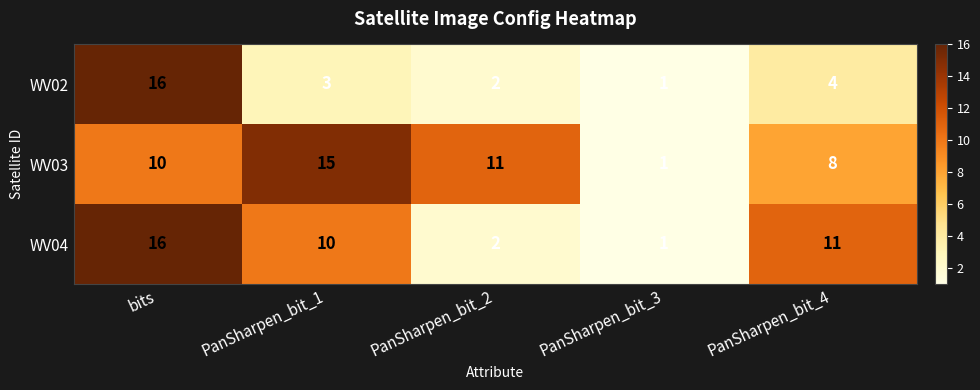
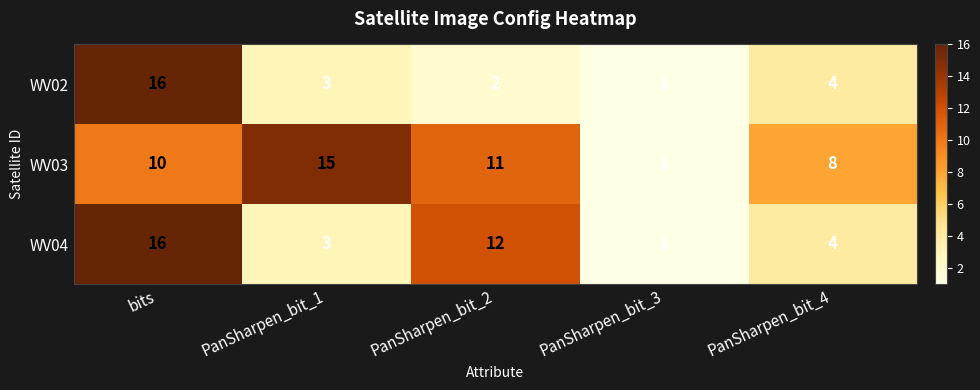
  {
    "WV02": {
      "bits": 16,
      "PanSharpen_bit_1": 3,
      "PanSharpen_bit_2": 2,
      "PanSharpen_bit_4": 4
    },
    "WV03": {
      "bits": 10,
      "PanSharpen_bit_1": 15,
      "PanSharpen_bit_2": 11,
      "PanSharpen_bit_4": 8
    },
    "WV04": {
      "bits": 16,
-     "PanSharpen_bit_1": 10,
-     "PanSharpen_bit_2": 2,
-     "PanSharpen_bit_4": 11
+     "PanSharpen_bit_1": 3,
+     "PanSharpen_bit_2": 12,
+     "PanSharpen_bit_4": 4
    }
  }
